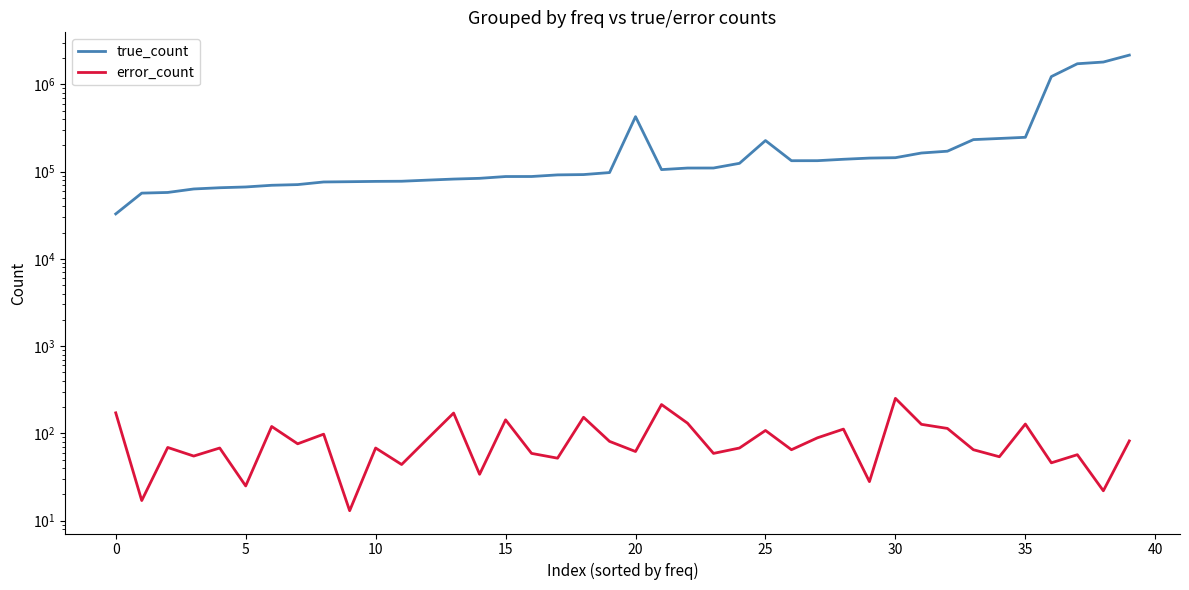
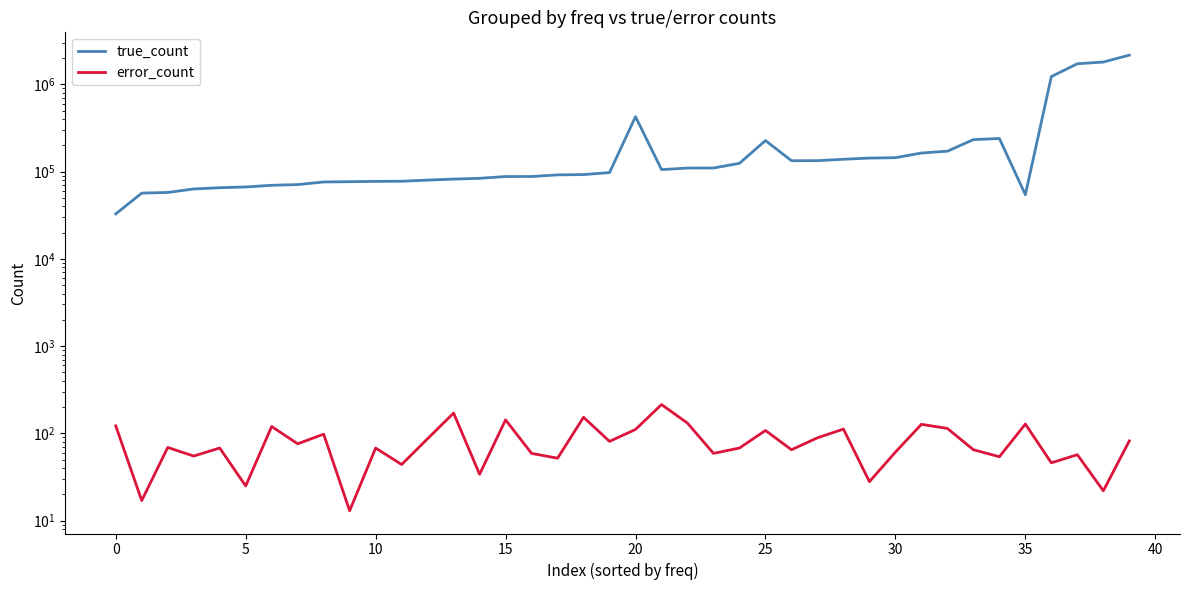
  {
    "true_count": {
      "0": 33000,
      "5": 70000,
      "10": 80000,
      "15": 90000,
      "20": 400000,
      "25": 230000,
      "30": 140000,
-     "35": 250000
+     "35": 50000
    },
    "error_count": {
-     "0": 170,
+     "0": 120,
      "5": 25,
      "10": 70,
      "15": 140,
-     "20": 60,
+     "20": 110,
      "25": 110,
-     "30": 250,
+     "30": 60,
      "35": 130
    }
  }
